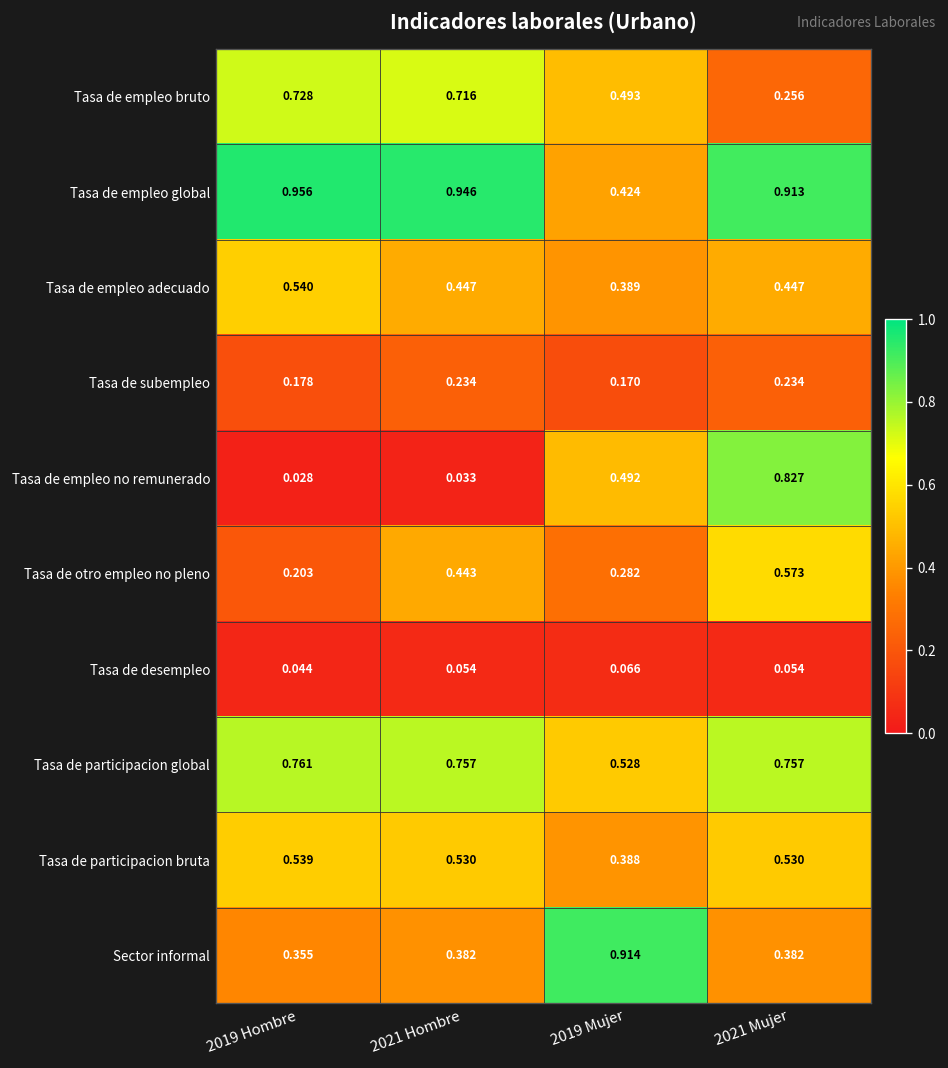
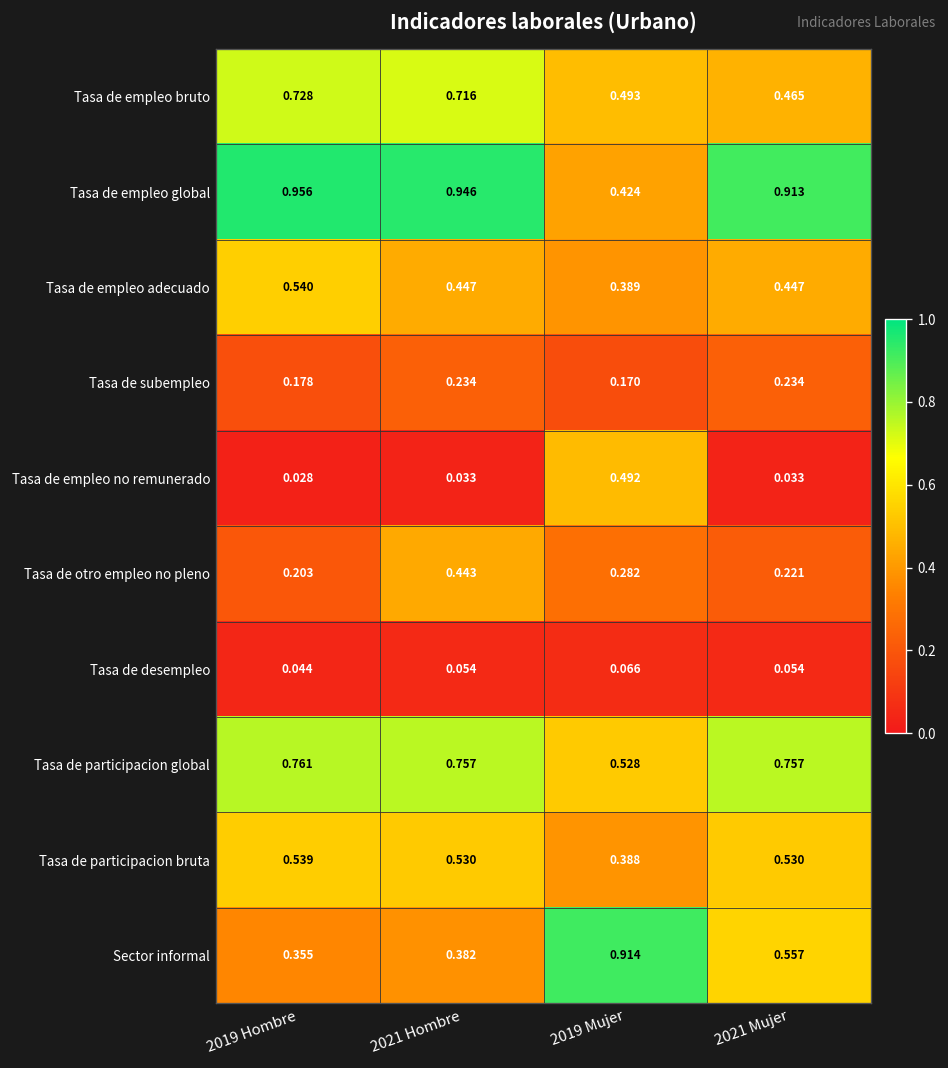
  {
    "Tasa de empleo bruto": {
      "2019 Hombre": 0.728,
      "2021 Hombre": 0.716,
      "2019 Mujer": 0.493,
-     "2021 Mujer": 0.256
+     "2021 Mujer": 0.465
    },
    "Tasa de empleo global": {
      "2019 Hombre": 0.956,
      "2021 Hombre": 0.946,
      "2019 Mujer": 0.424,
      "2021 Mujer": 0.913
    },
    "Tasa de empleo adecuado": {
      "2019 Hombre": 0.540,
      "2021 Hombre": 0.447,
      "2019 Mujer": 0.389,
      "2021 Mujer": 0.447
    },
    "Tasa de subempleo": {
      "2019 Hombre": 0.178,
      "2021 Hombre": 0.234,
      "2019 Mujer": 0.170,
      "2021 Mujer": 0.234
    },
    "Tasa de empleo no remunerado": {
      "2019 Hombre": 0.028,
      "2021 Hombre": 0.033,
      "2019 Mujer": 0.492,
-     "2021 Mujer": 0.827
+     "2021 Mujer": 0.033
    },
    "Tasa de otro empleo no pleno": {
      "2019 Hombre": 0.203,
      "2021 Hombre": 0.443,
      "2019 Mujer": 0.282,
-     "2021 Mujer": 0.573
+     "2021 Mujer": 0.221
    },
    "Tasa de desempleo": {
      "2019 Hombre": 0.044,
      "2021 Hombre": 0.054,
      "2019 Mujer": 0.066,
      "2021 Mujer": 0.054
    },
    "Tasa de participacion global": {
      "2019 Hombre": 0.761,
      "2021 Hombre": 0.757,
      "2019 Mujer": 0.528,
      "2021 Mujer": 0.757
    },
    "Tasa de participacion bruta": {
      "2019 Hombre": 0.539,
      "2021 Hombre": 0.530,
      "2019 Mujer": 0.388,
      "2021 Mujer": 0.530
    },
    "Sector informal": {
      "2019 Hombre": 0.355,
      "2021 Hombre": 0.382,
      "2019 Mujer": 0.914,
-     "2021 Mujer": 0.382
+     "2021 Mujer": 0.557
    }
  }
